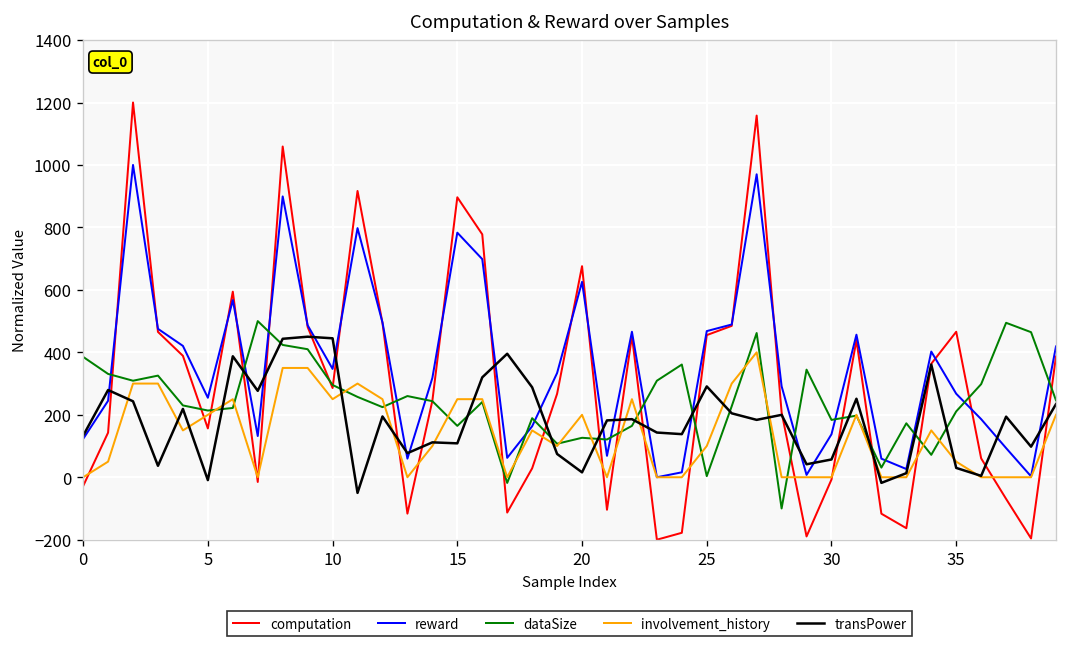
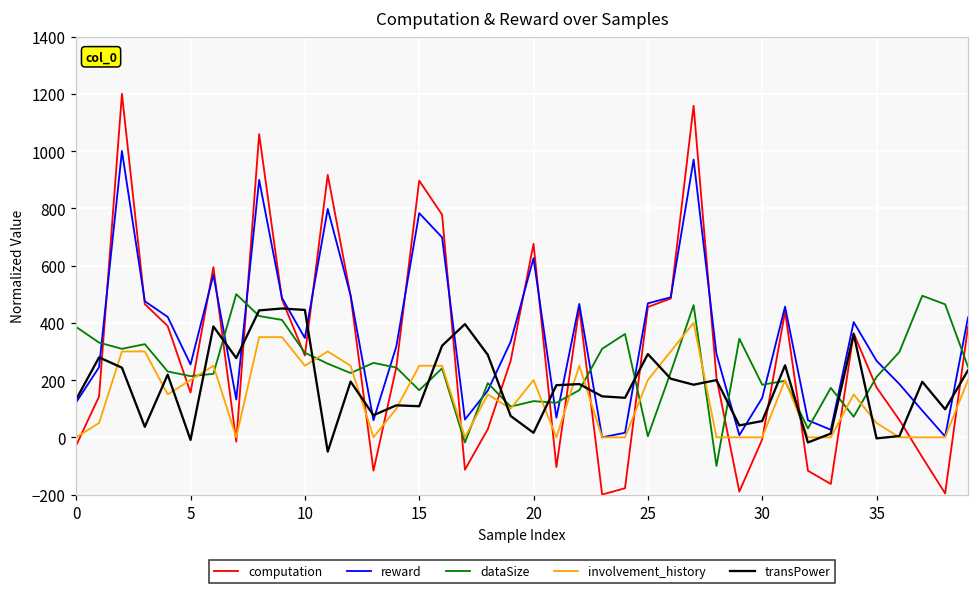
  {
    "computation": {
      "0": -30,
      "5": 160,
      "15": 900,
      "20": 680,
      "25": 460,
-     "35": 470
+     "35": 170
    },
    "reward": {
      "0": 120,
      "5": 250,
      "10": 350,
      "15": 780,
      "20": 630,
      "25": 470,
      "30": 140,
      "35": 270
    },
    "dataSize": {
      "0": 390,
      "5": 210,
      "15": 160,
      "20": 130,
      "25": 0,
      "30": 180,
      "35": 210
    },
    "involvement_history": {
      "0": 0,
      "5": 200,
      "10": 250,
      "15": 250,
      "20": 200,
-     "25": 100,
+     "25": 200,
      "35": 50
    },
    "transPower": {
      "0": 130,
      "5": -10,
      "10": 440,
      "15": 110,
      "20": 20,
      "25": 290,
      "30": 60,
-     "35": 30
+     "35": 0
    }
  }
